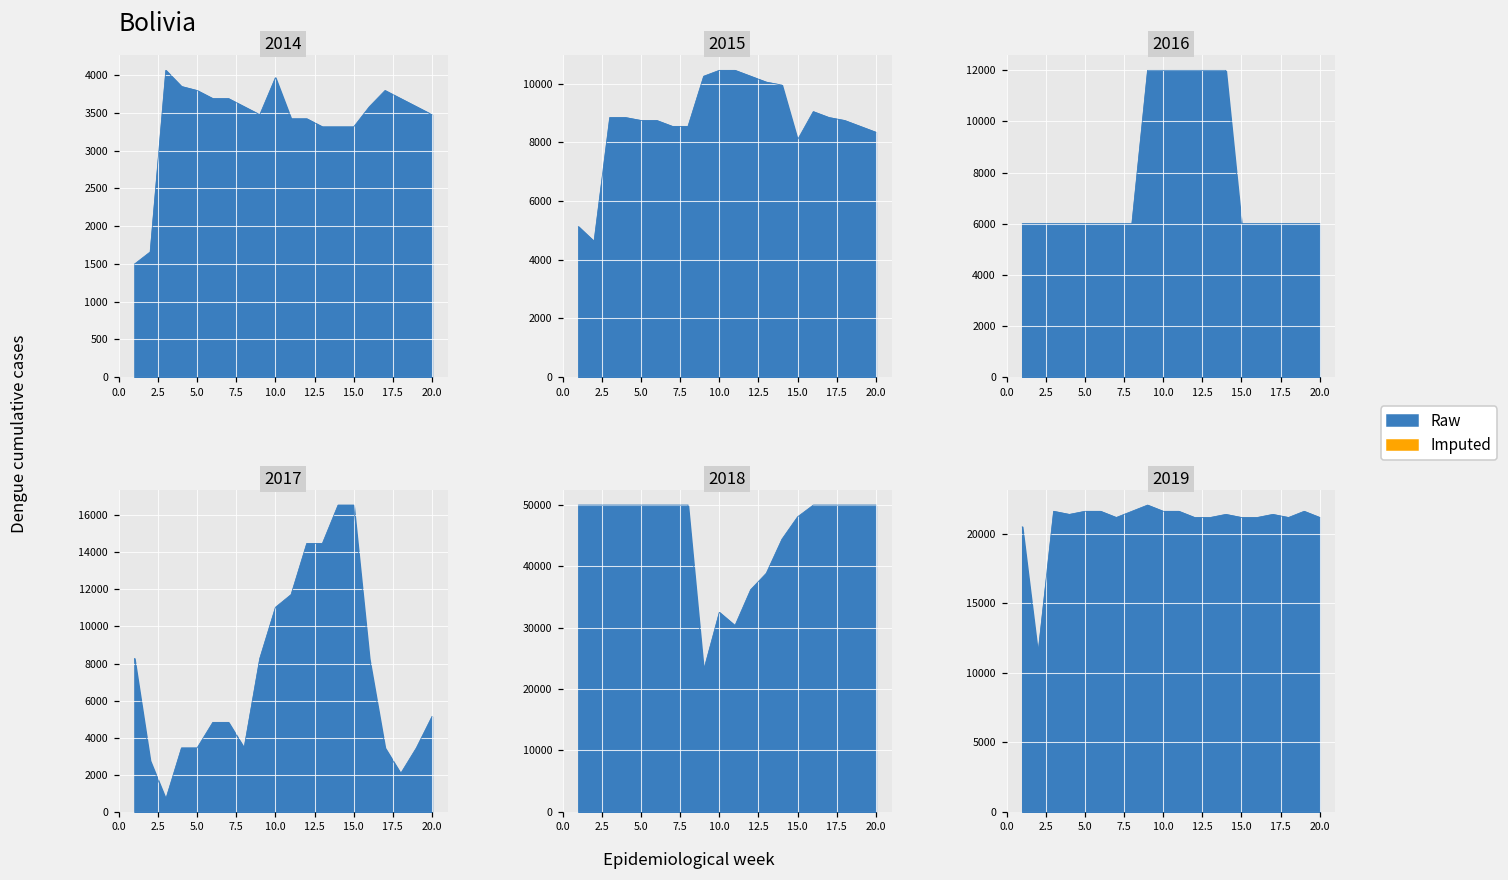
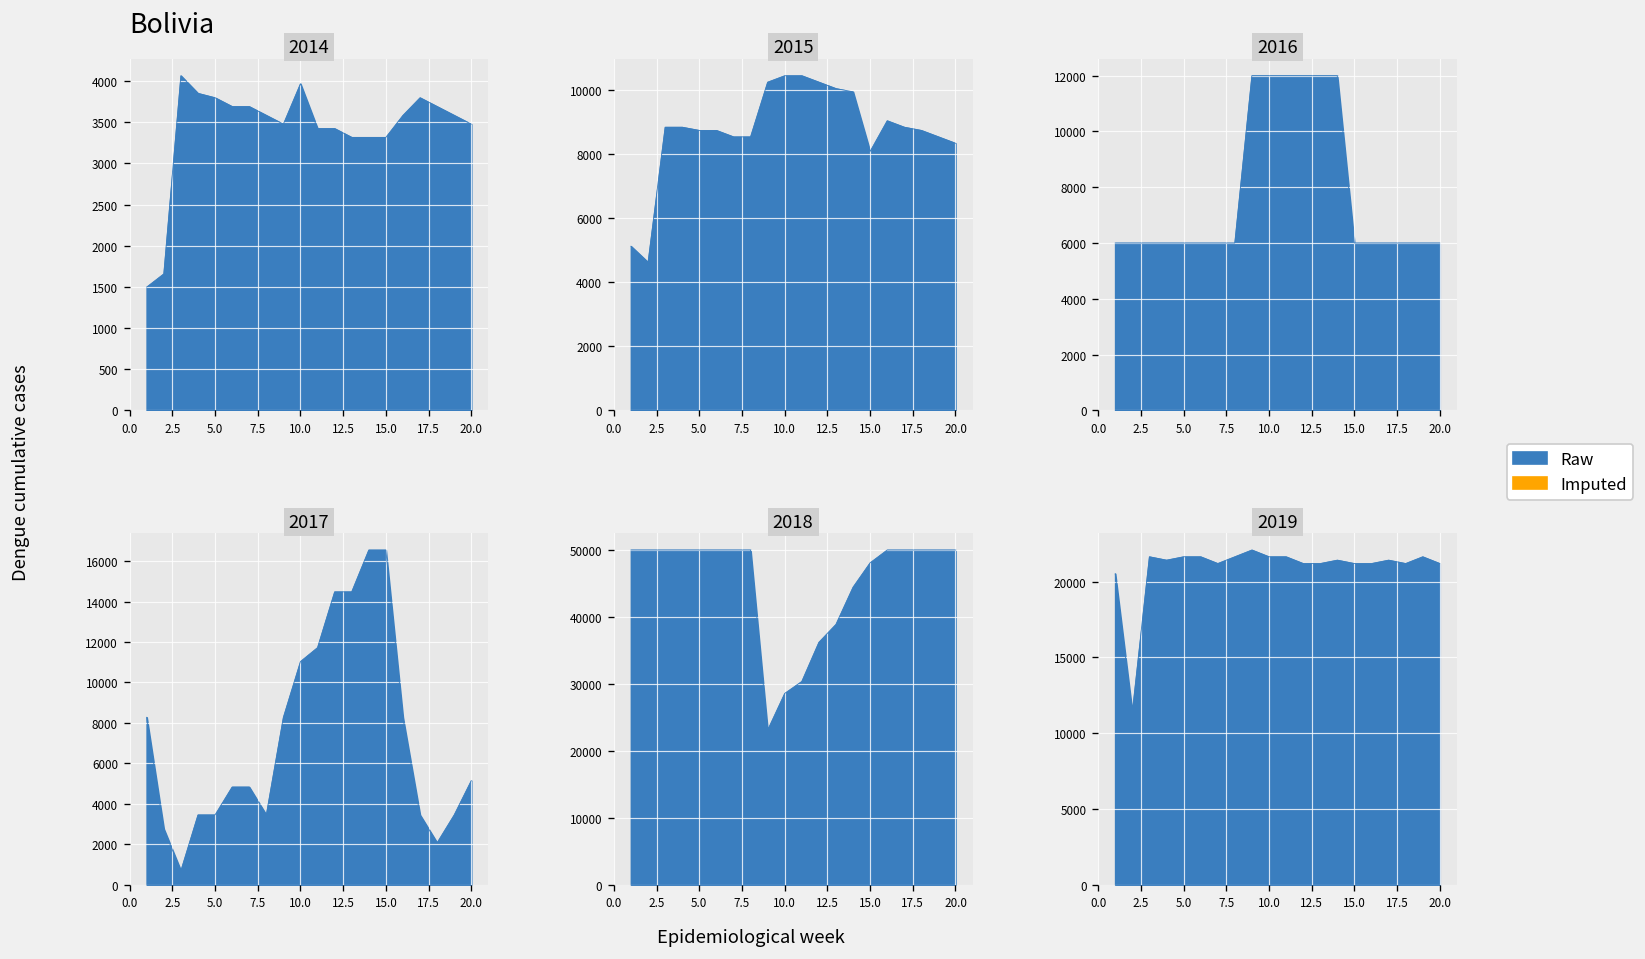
  {
    "2014": {
      "5.0": 3800,
      "10.0": 4000,
      "15.0": 3300,
      "20.0": 3500
    },
    "2015": {
      "5.0": 8700,
      "10.0": 10500,
      "15.0": 8100,
      "20.0": 8300
    },
    "2016": {
      "5.0": 6000,
      "10.0": 12000,
      "15.0": 6000,
      "20.0": 6000
    },
    "2017": {
      "5.0": 3400,
      "10.0": 11000,
      "15.0": 16600,
      "20.0": 5100
    },
    "2018": {
      "5.0": 50000,
-     "10.0": 33000,
+     "10.0": 29000,
      "15.0": 48000,
      "20.0": 50000
    },
    "2019": {
      "5.0": 21600,
      "10.0": 21600,
      "15.0": 21200,
      "20.0": 21200
    }
  }
